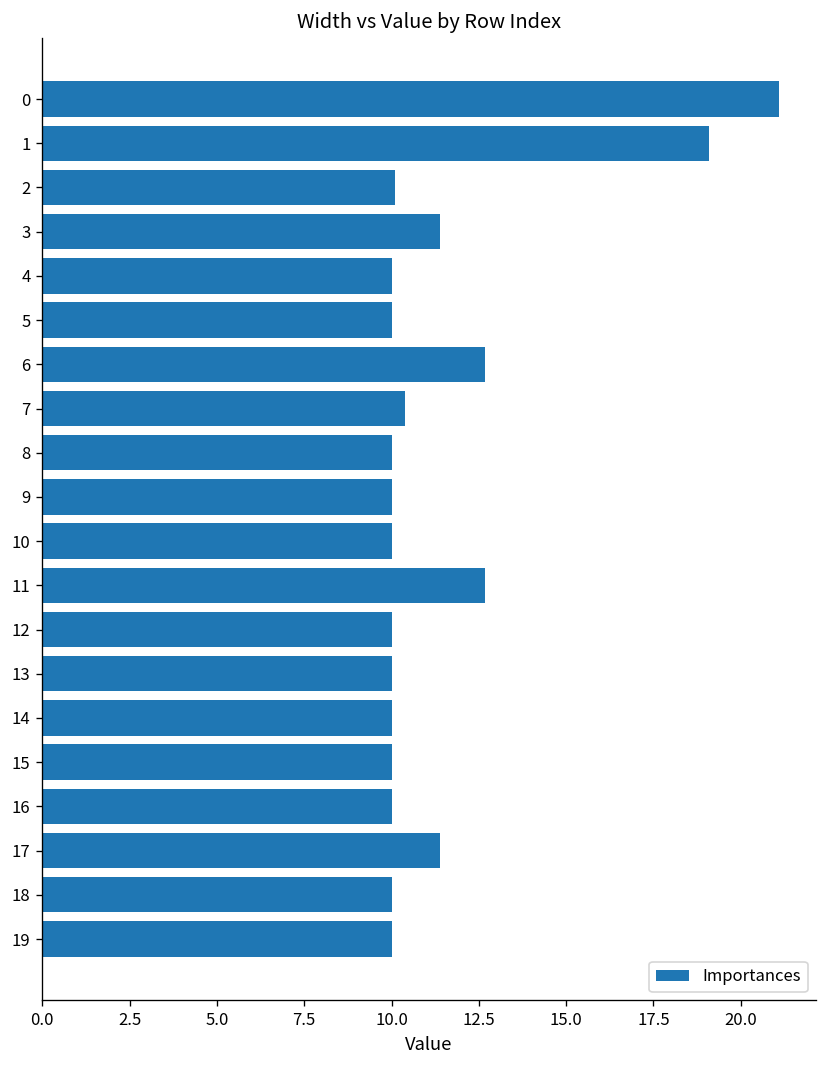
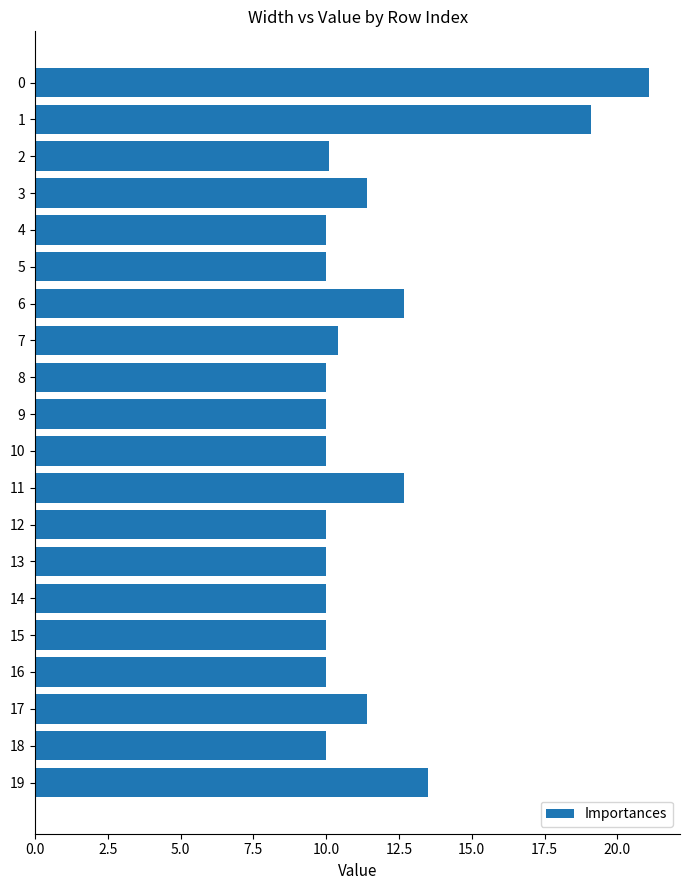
  {
    "0": 21.1,
    "1": 19.1,
    "2": 10.1,
    "3": 11.4,
    "4": 10.0,
    "5": 10.0,
    "6": 12.7,
    "7": 10.4,
    "8": 10.0,
    "9": 10.0,
    "10": 10.0,
    "11": 12.7,
    "12": 10.0,
    "13": 10.0,
    "14": 10.0,
    "15": 10.0,
    "16": 10.0,
    "17": 11.4,
    "18": 10.0,
-   "19": 10.0
+   "19": 13.5
  }
